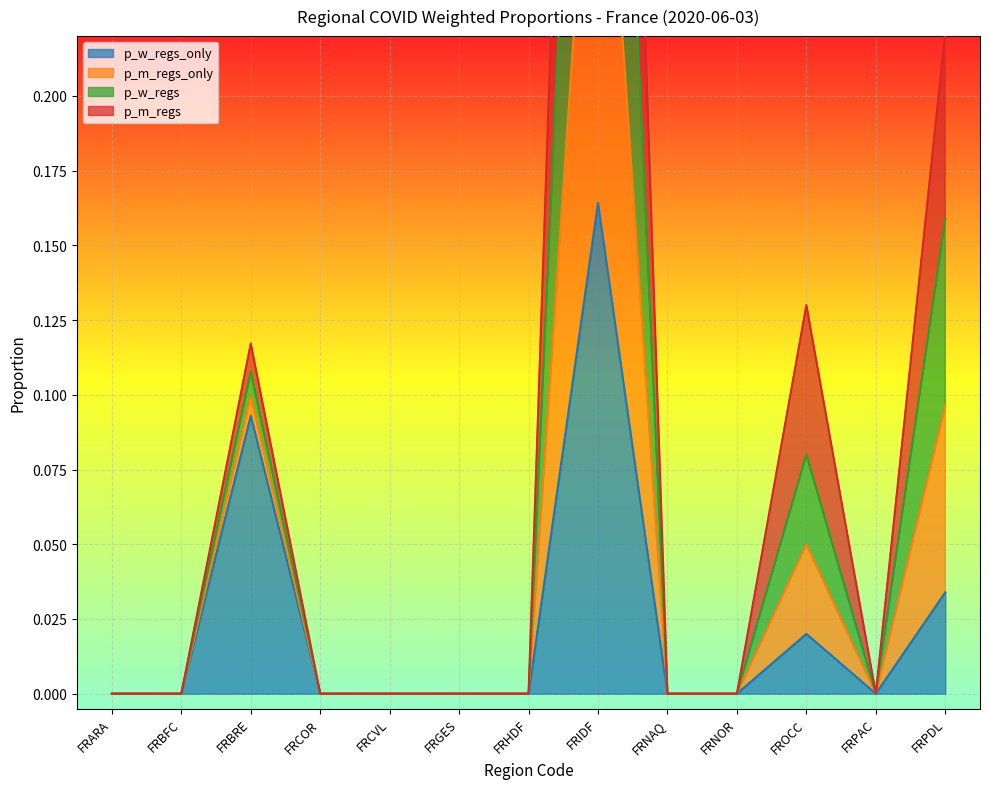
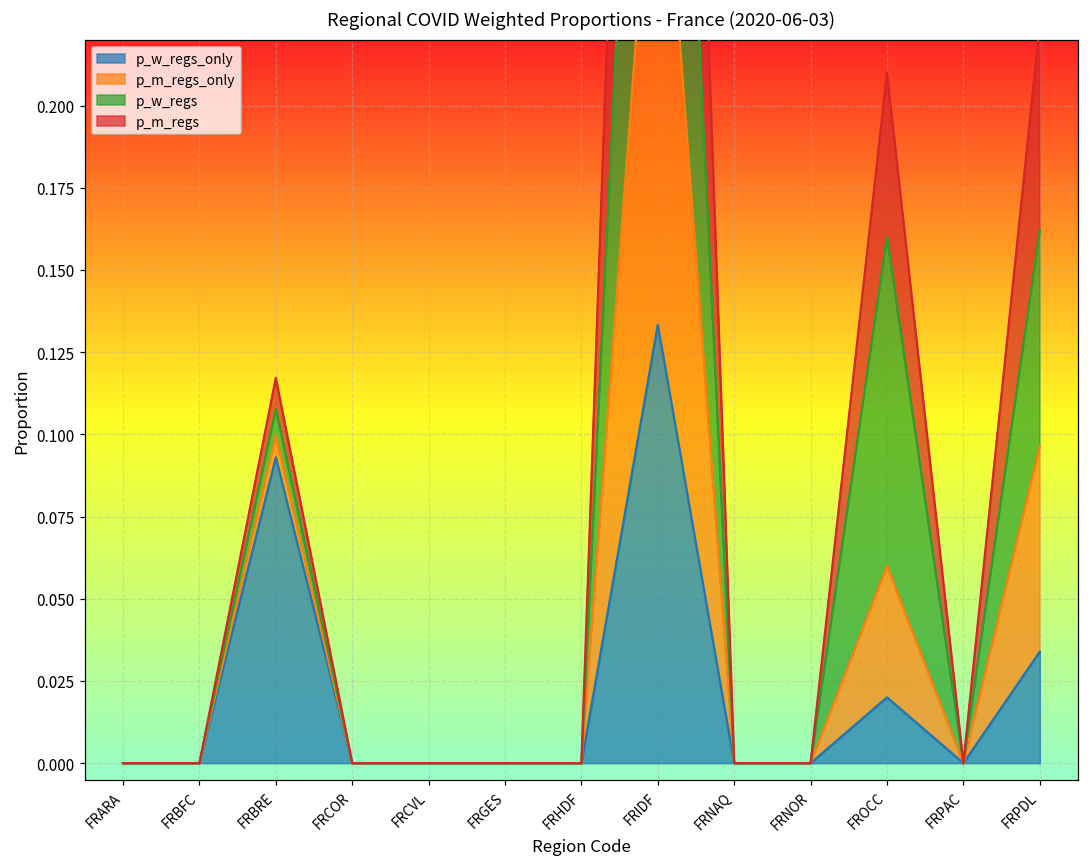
  {
    "p_w_regs_only": {
      "FRBRE": 0.093,
-     "FRIDF": 0.164,
+     "FRIDF": 0.133,
      "FROCC": 0.020,
      "FRPDL": 0.034
    },
    "p_m_regs_only": {
      "FRBRE": 0.007,
-     "FROCC": 0.03,
+     "FROCC": 0.04,
      "FRPDL": 0.063
    },
    "p_w_regs": {
      "FRBRE": 0.008,
-     "FROCC": 0.03,
-     "FRPDL": 0.062
+     "FROCC": 0.10,
+     "FRPDL": 0.066
    },
    "p_m_regs": {
      "FRBRE": 0.009,
      "FROCC": 0.050
    }
  }
